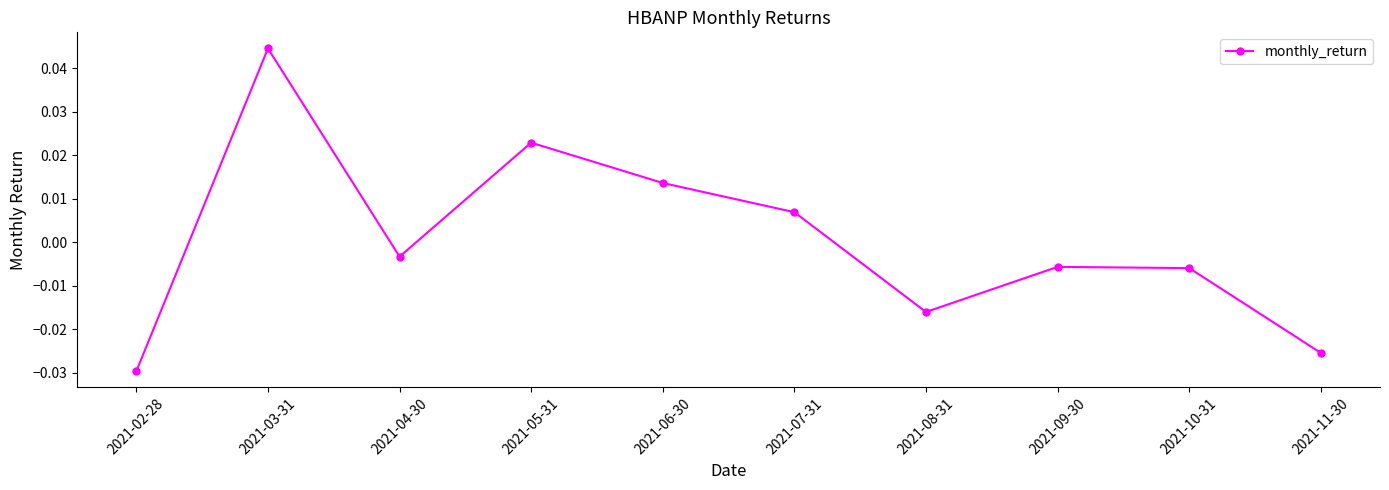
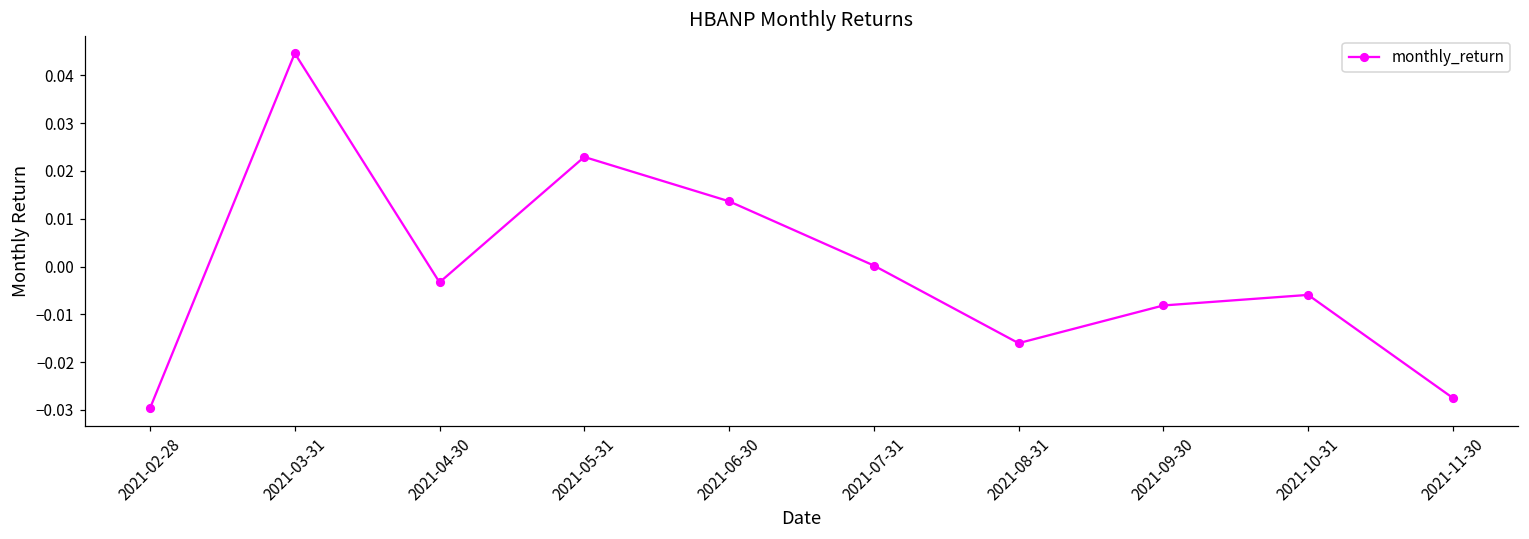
  {
    "2021-02-28": -0.030,
    "2021-03-31": 0.045,
    "2021-04-30": -0.003,
    "2021-05-31": 0.023,
    "2021-06-30": 0.014,
-   "2021-07-31": 0.007,
+   "2021-07-31": 0.000,
    "2021-08-31": -0.016,
-   "2021-09-30": -0.006,
+   "2021-09-30": -0.008,
    "2021-10-31": -0.006,
-   "2021-11-30": -0.025
+   "2021-11-30": -0.028
  }
